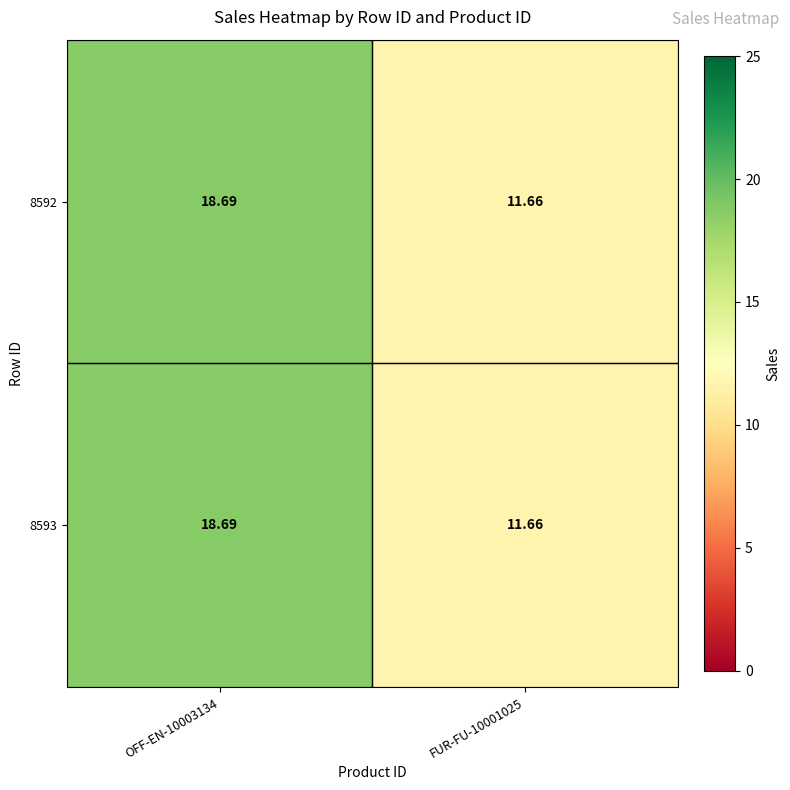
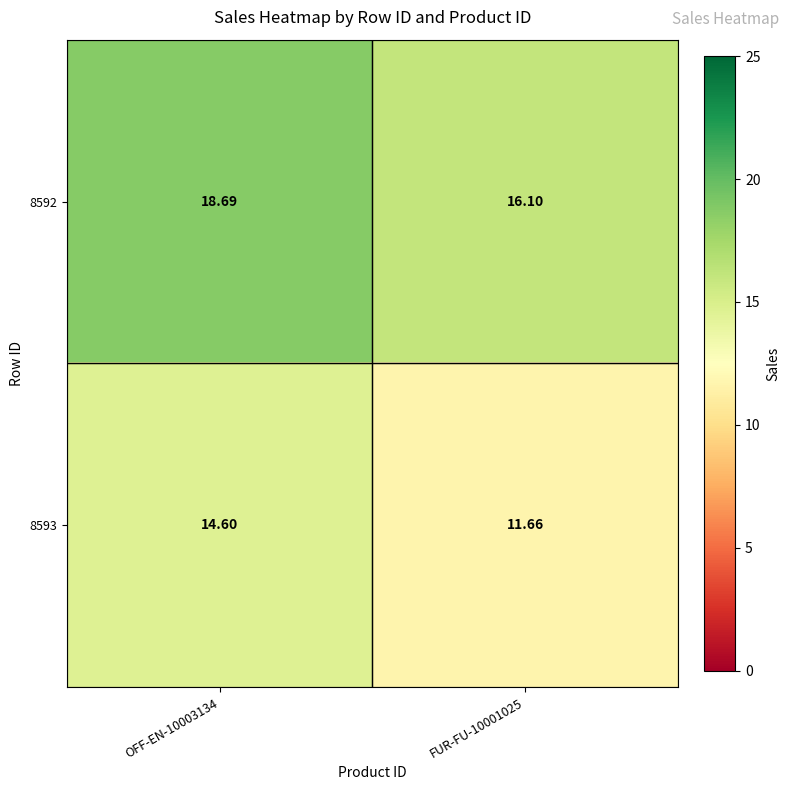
  {
    "8592": {
      "OFF-EN-10003134": 18.69,
-     "FUR-FU-10001025": 11.66
+     "FUR-FU-10001025": 16.10
    },
    "8593": {
-     "OFF-EN-10003134": 18.69,
+     "OFF-EN-10003134": 14.60,
      "FUR-FU-10001025": 11.66
    }
  }
